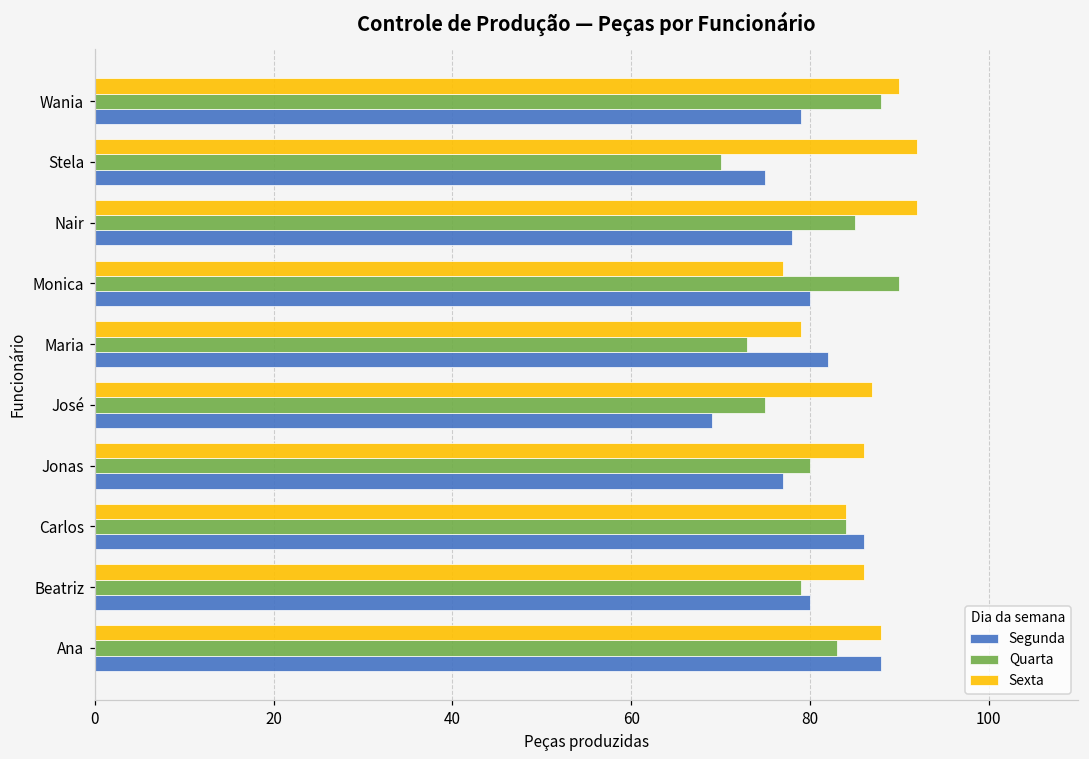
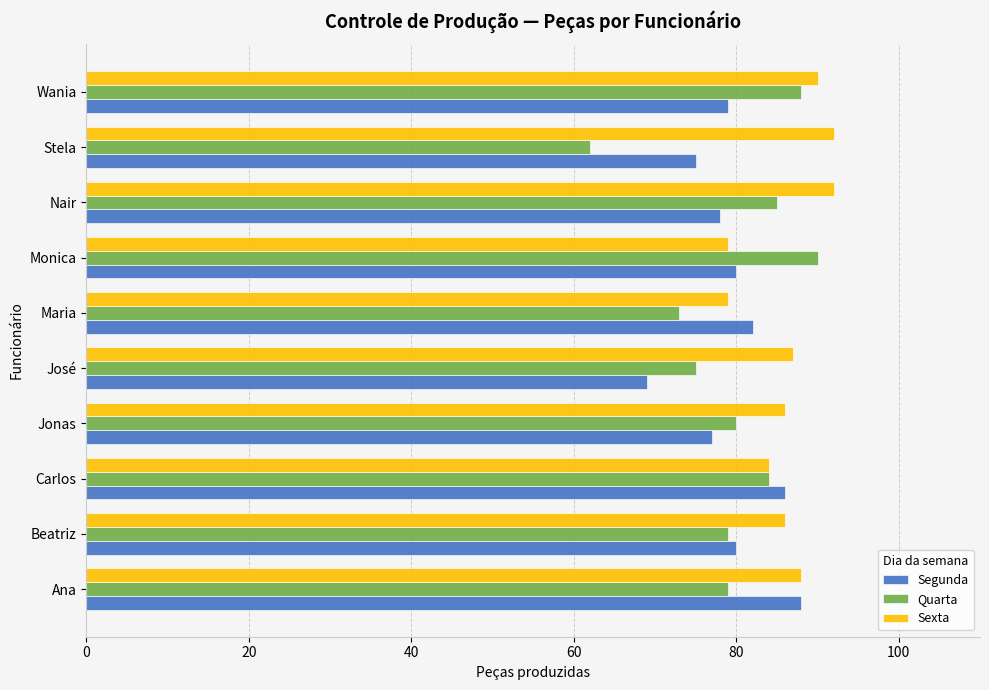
  {
    "Segunda": {
      "Wania": 79,
      "Stela": 75,
      "Nair": 78,
      "Monica": 80,
      "Maria": 82,
      "José": 69,
      "Jonas": 77,
      "Carlos": 86,
      "Beatriz": 80,
      "Ana": 88
    },
    "Quarta": {
      "Wania": 88,
-     "Stela": 70,
+     "Stela": 62,
      "Nair": 85,
      "Monica": 90,
      "Maria": 73,
      "José": 75,
      "Jonas": 80,
      "Carlos": 84,
      "Beatriz": 79,
-     "Ana": 83
+     "Ana": 79
    },
    "Sexta": {
      "Wania": 90,
      "Stela": 92,
      "Nair": 92,
-     "Monica": 77,
+     "Monica": 79,
      "Maria": 79,
      "José": 87,
      "Jonas": 86,
      "Carlos": 84,
      "Beatriz": 86,
      "Ana": 88
    }
  }
